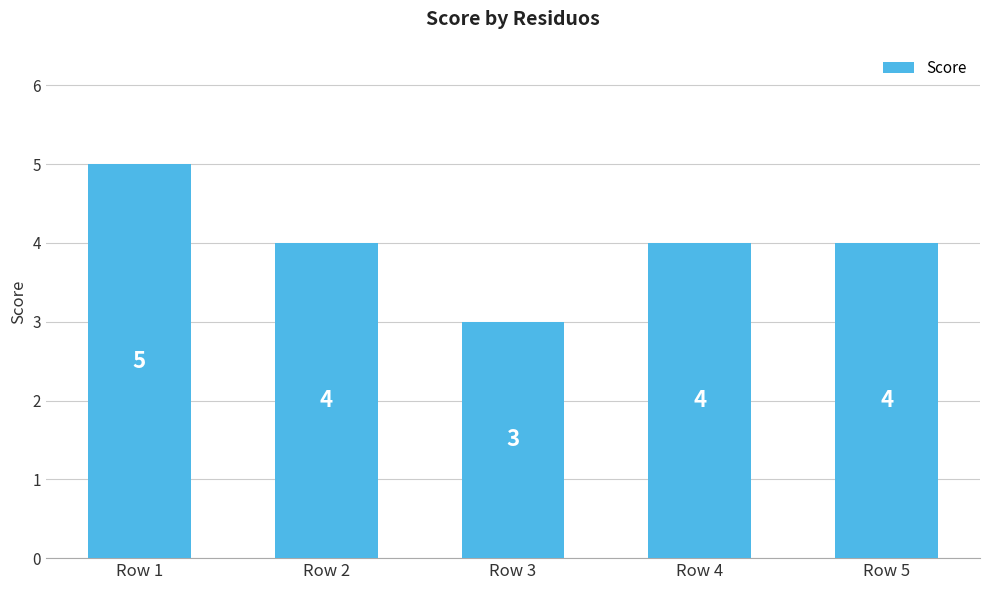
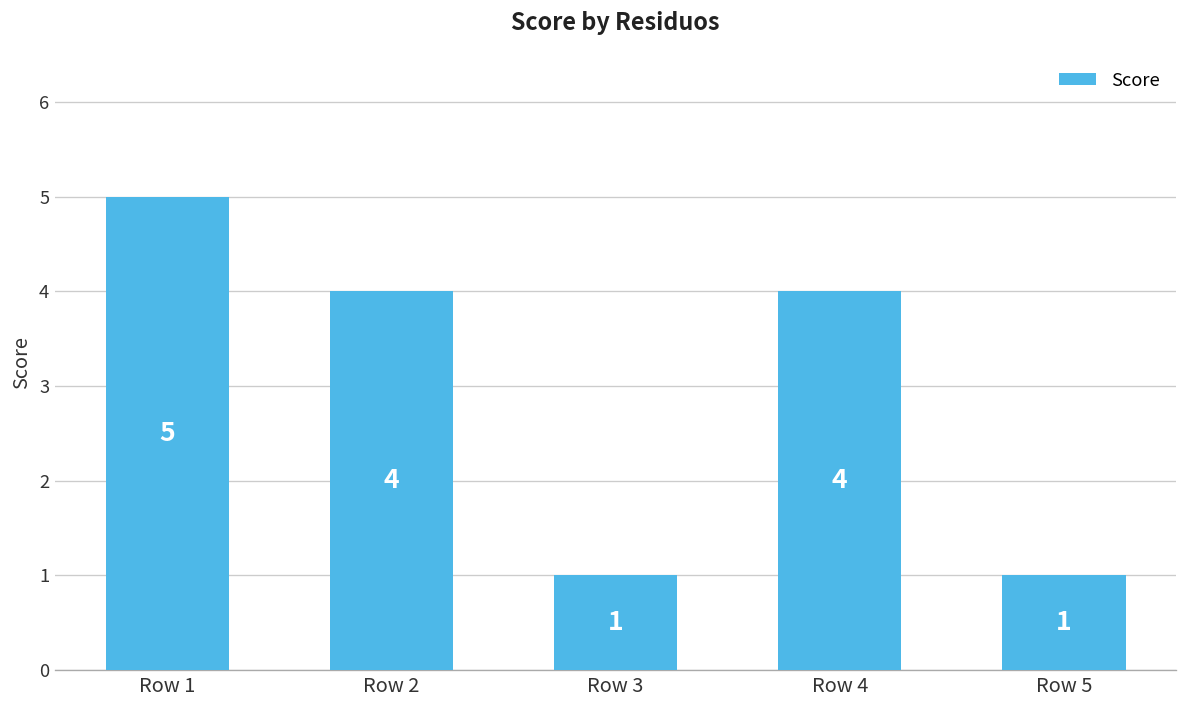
  {
    "Row 1": 5,
    "Row 2": 4,
-   "Row 3": 3,
+   "Row 3": 1,
    "Row 4": 4,
-   "Row 5": 4
+   "Row 5": 1
  }
